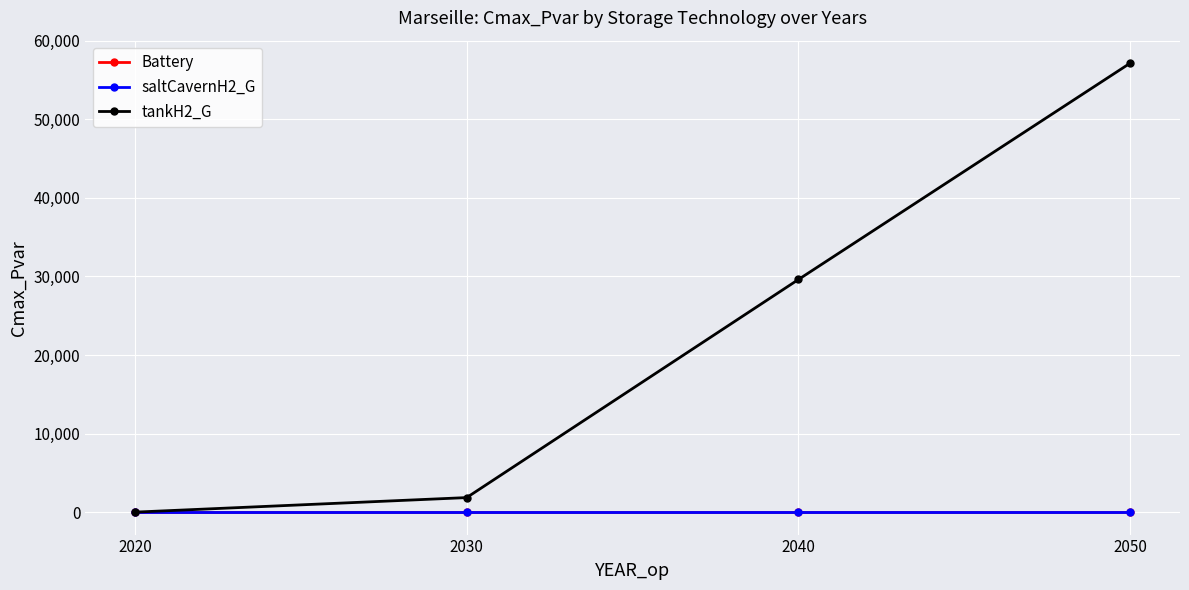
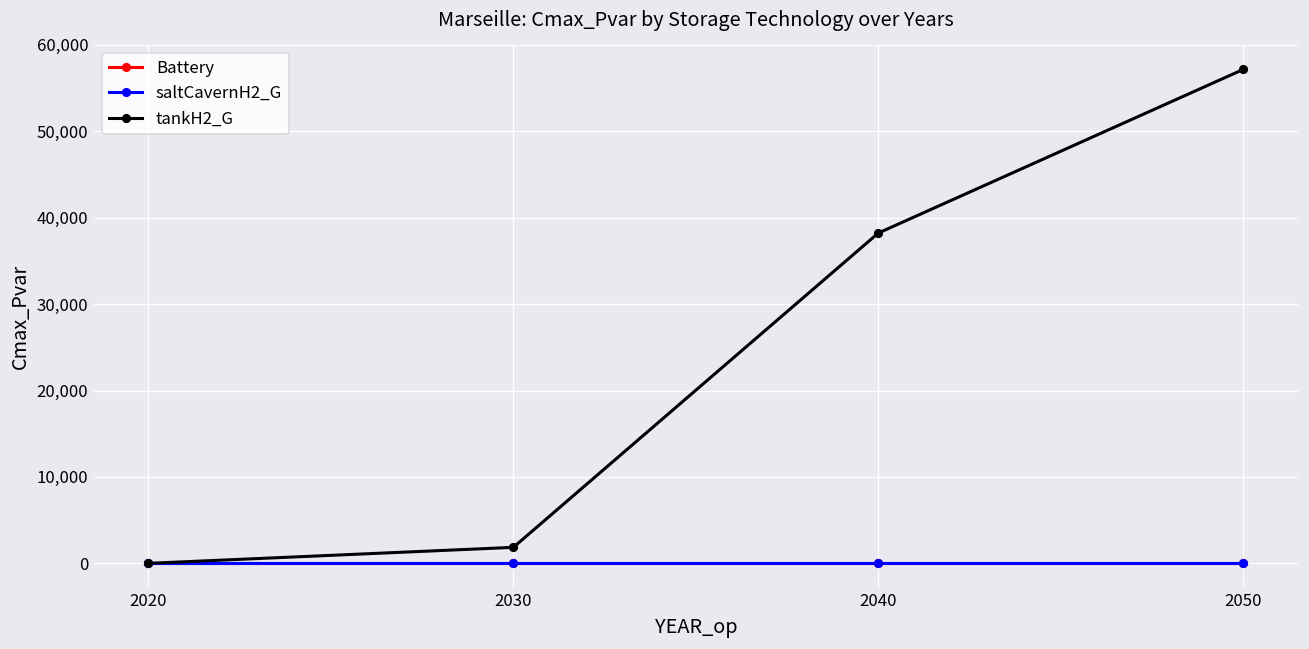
  {
    "saltCavernH2_G": {
      "2030": "0",
      "2040": "0",
      "2050": "0"
    },
    "tankH2_G": {
      "2030": "2,000",
-     "2040": "30,000",
+     "2040": "38,000",
      "2050": "57,000"
    }
  }
